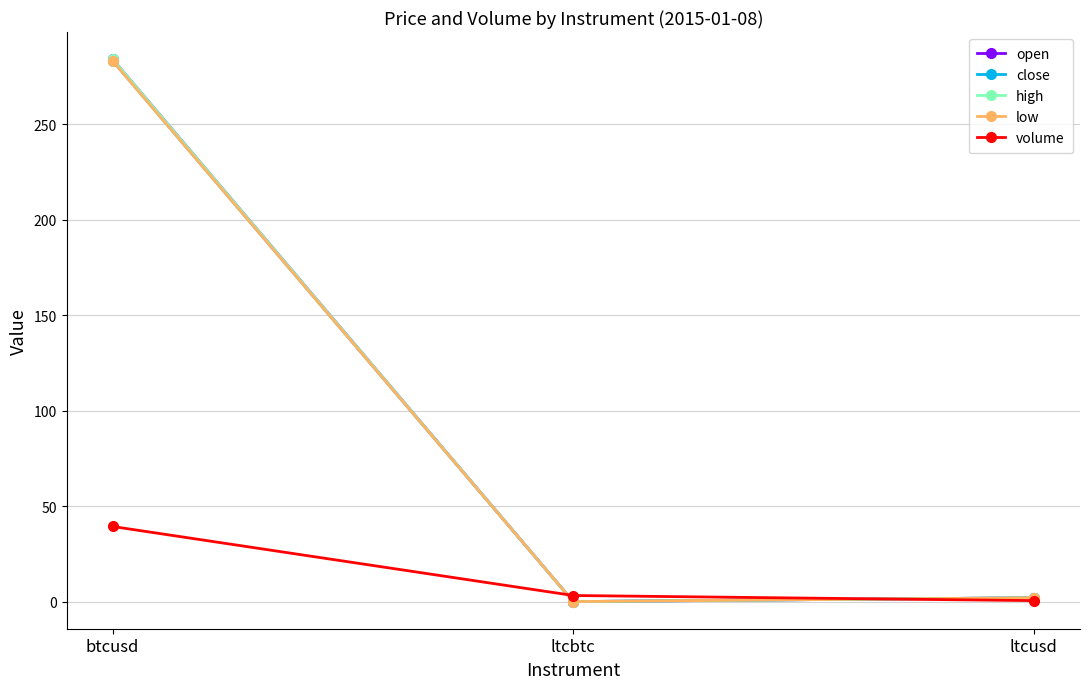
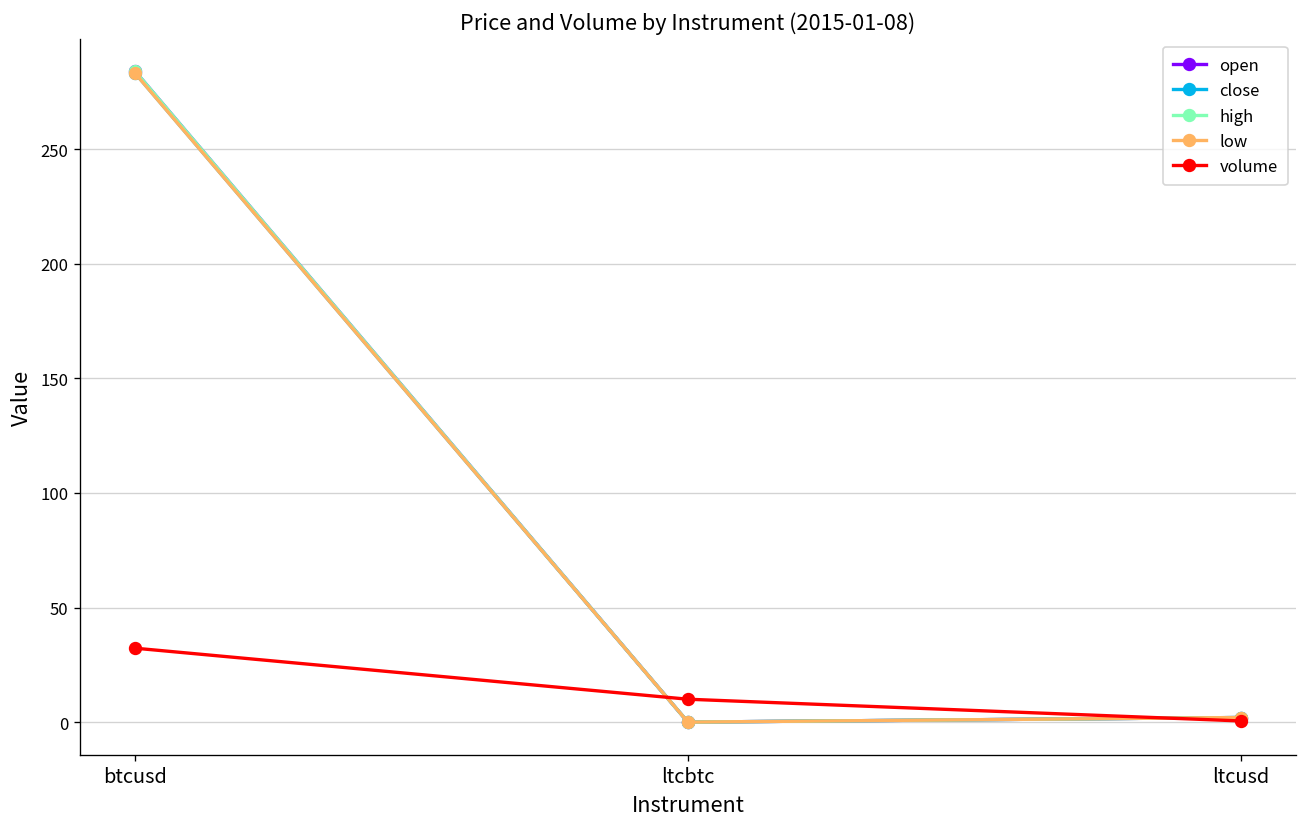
  {
    "volume": {
-     "btcusd": 39,
-     "ltcbtc": 3,
+     "btcusd": 32,
+     "ltcbtc": 10,
      "ltcusd": 1
    }
  }
